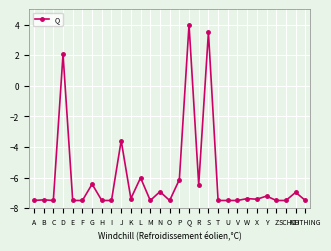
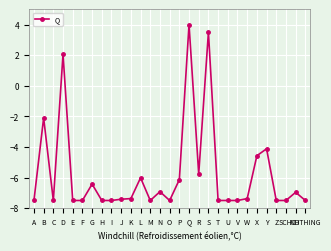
  {
    "A": -7.5,
-   "B": -7.5,
+   "B": -2.1,
    "C": -7.5,
    "D": 2.1,
    "E": -7.5,
    "F": -7.5,
    "G": -6.4,
    "H": -7.5,
    "I": -7.5,
-   "J": -3.6,
+   "J": -7.4,
    "K": -7.4,
    "L": -6.0,
    "M": -7.5,
    "N": -6.9,
    "O": -7.5,
    "P": -6.1,
    "Q": 4.0,
-   "R": -6.5,
+   "R": -5.8,
    "S": 3.5,
    "T": -7.5,
    "U": -7.5,
    "V": -7.5,
    "W": -7.4,
-   "X": -7.4,
-   "Y": -7.2,
+   "X": -4.6,
+   "Y": -4.1,
    "Z": -7.5
  }
